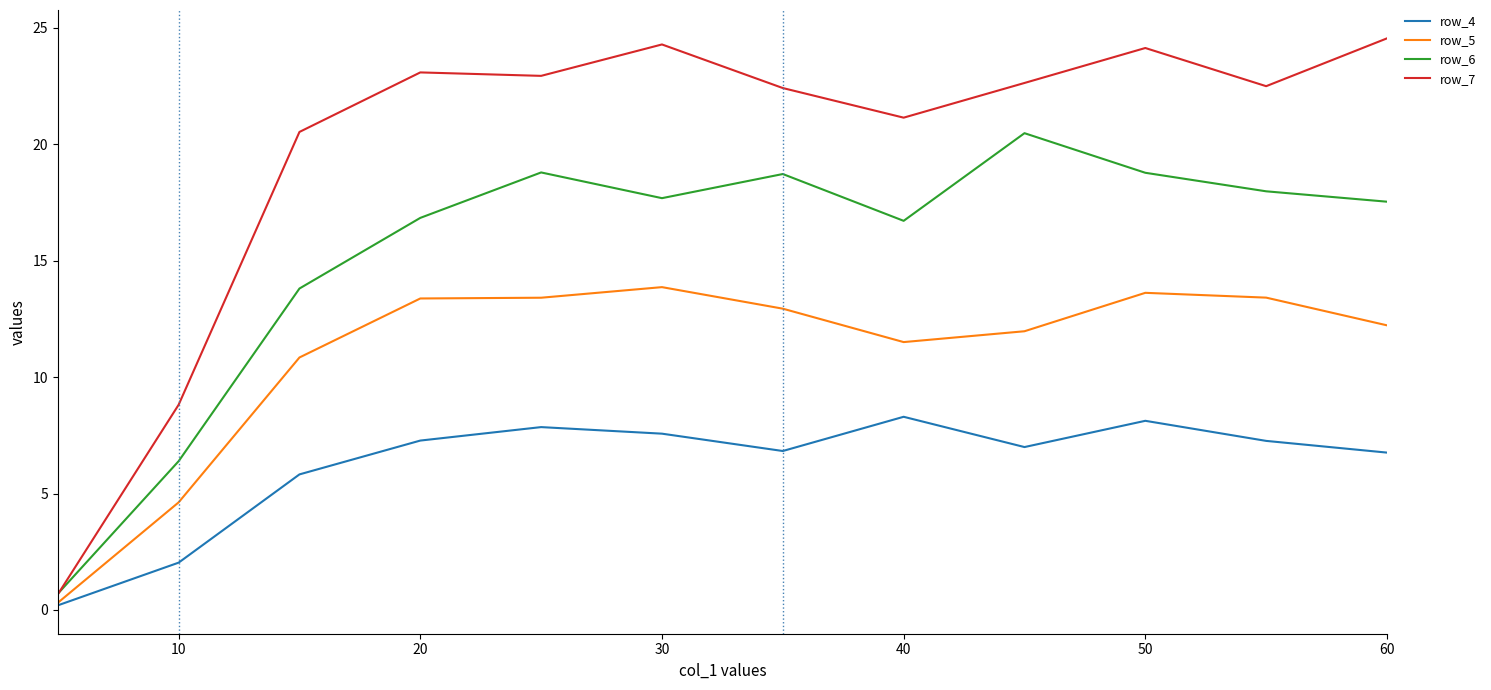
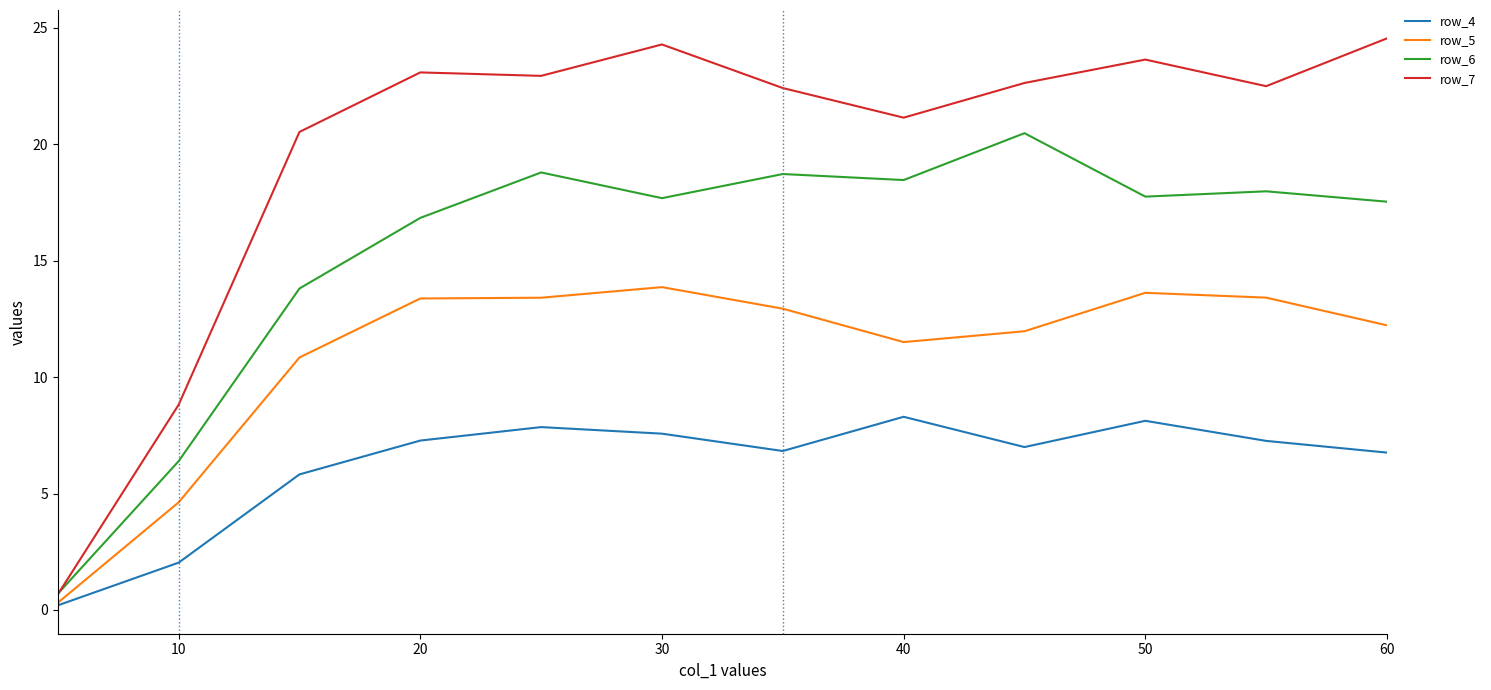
  {
    "row_4": {
      "10": 2.0,
      "20": 7.3,
      "30": 7.6,
      "40": 8.3,
      "50": 8.1,
      "60": 6.8
    },
    "row_5": {
      "10": 4.6,
      "20": 13.4,
      "30": 13.9,
      "40": 11.5,
      "50": 13.6,
      "60": 12.2
    },
    "row_6": {
      "10": 6.4,
      "20": 16.8,
      "30": 17.7,
-     "40": 16.7,
-     "50": 18.8,
+     "40": 18.5,
+     "50": 17.8,
      "60": 17.5
    },
    "row_7": {
      "10": 8.8,
      "20": 23.1,
      "30": 24.3,
      "40": 21.1,
-     "50": 24.1,
+     "50": 23.6,
      "60": 24.6
    }
  }
